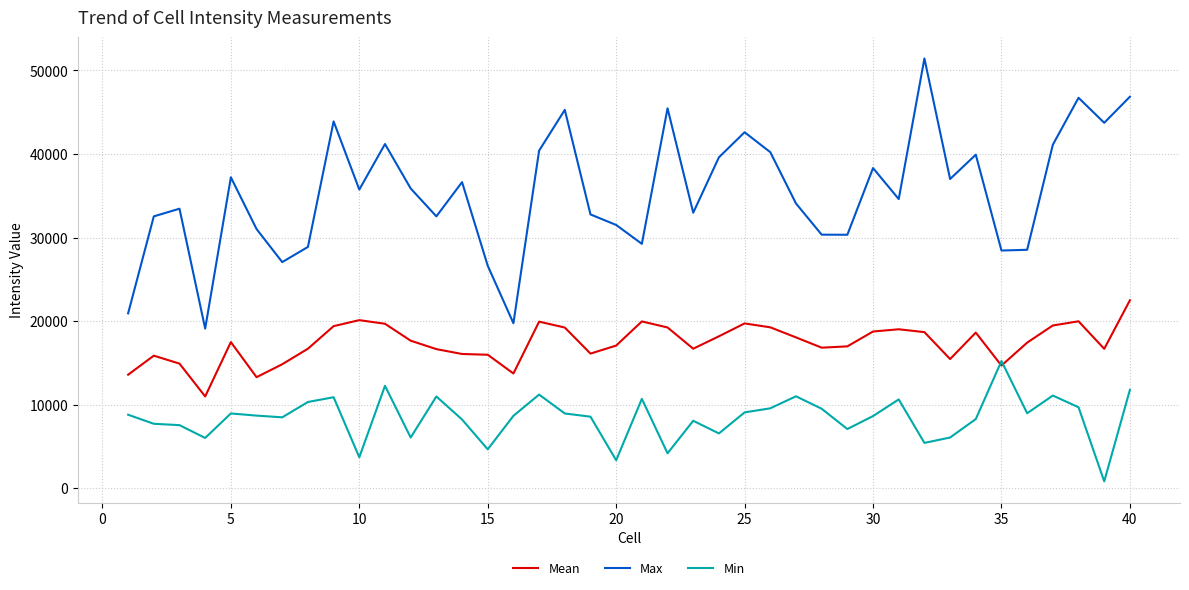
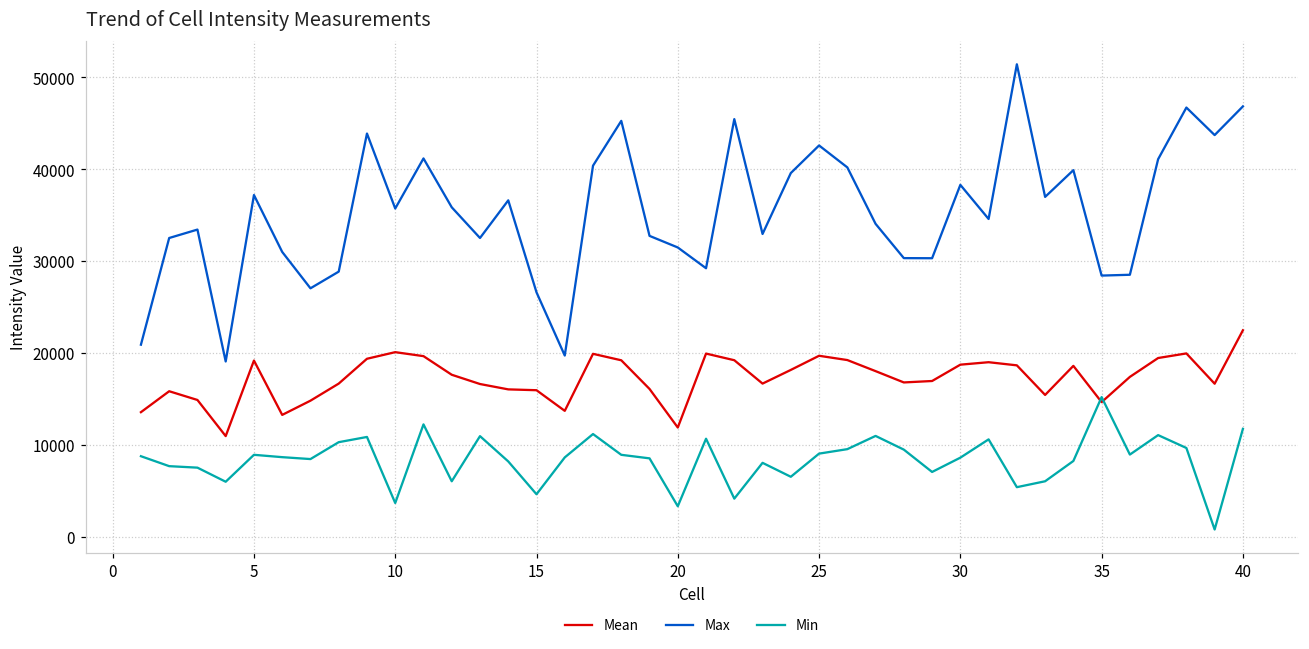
  {
    "Mean": {
-     "5": 17000,
+     "5": 19000,
      "10": 20000,
      "15": 16000,
-     "20": 17000,
+     "20": 12000,
      "25": 20000,
      "30": 19000,
      "35": 15000,
      "40": 22000
    },
    "Max": {
      "5": 37000,
      "10": 36000,
      "15": 27000,
      "20": 32000,
      "25": 43000,
      "30": 38000,
      "35": 28000,
      "40": 47000
    },
    "Min": {
      "5": 9000,
      "10": 4000,
      "15": 5000,
      "20": 3000,
      "25": 9000,
      "30": 9000,
      "35": 15000,
      "40": 12000
    }
  }
